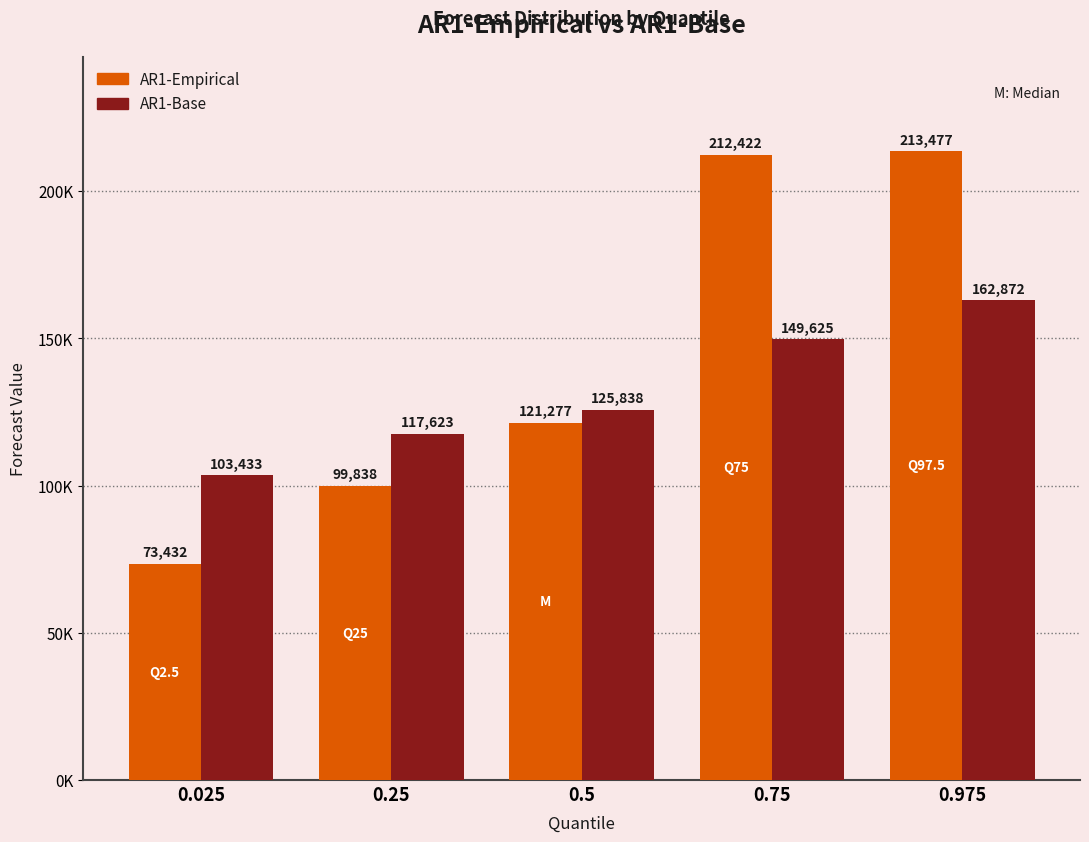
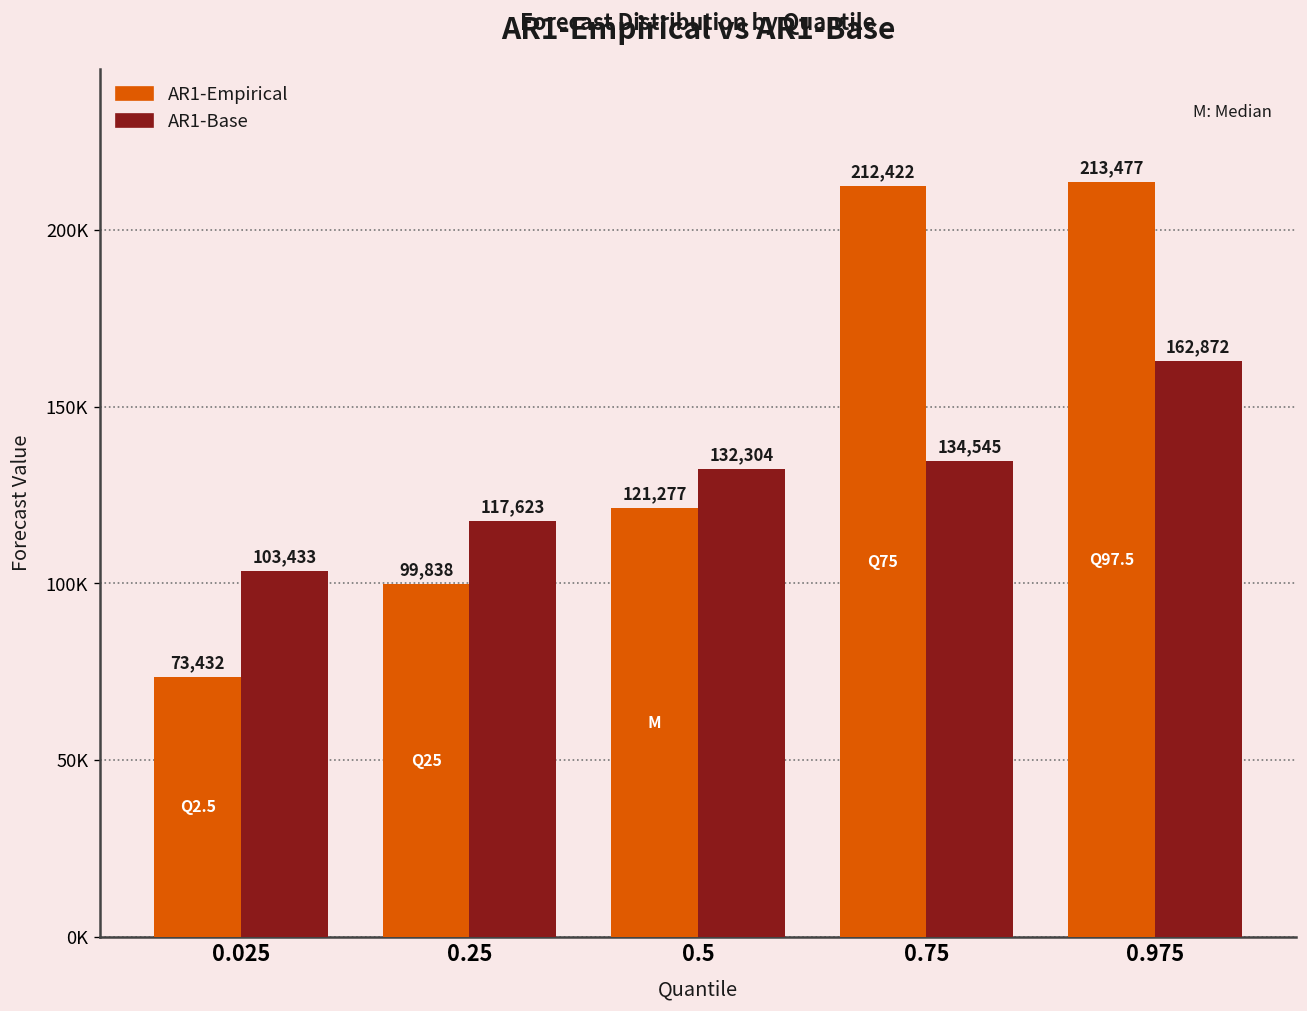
  {
    "AR1-Empirical": {
      "0.025": "73,432",
      "0.25": "99,838",
      "0.5": "121,277",
      "0.75": "212,422",
      "0.975": "213,477"
    },
    "AR1-Base": {
      "0.025": "103,433",
      "0.25": "117,623",
-     "0.5": "125,838",
-     "0.75": "149,625",
+     "0.5": "132,304",
+     "0.75": "134,545",
      "0.975": "162,872"
    }
  }
